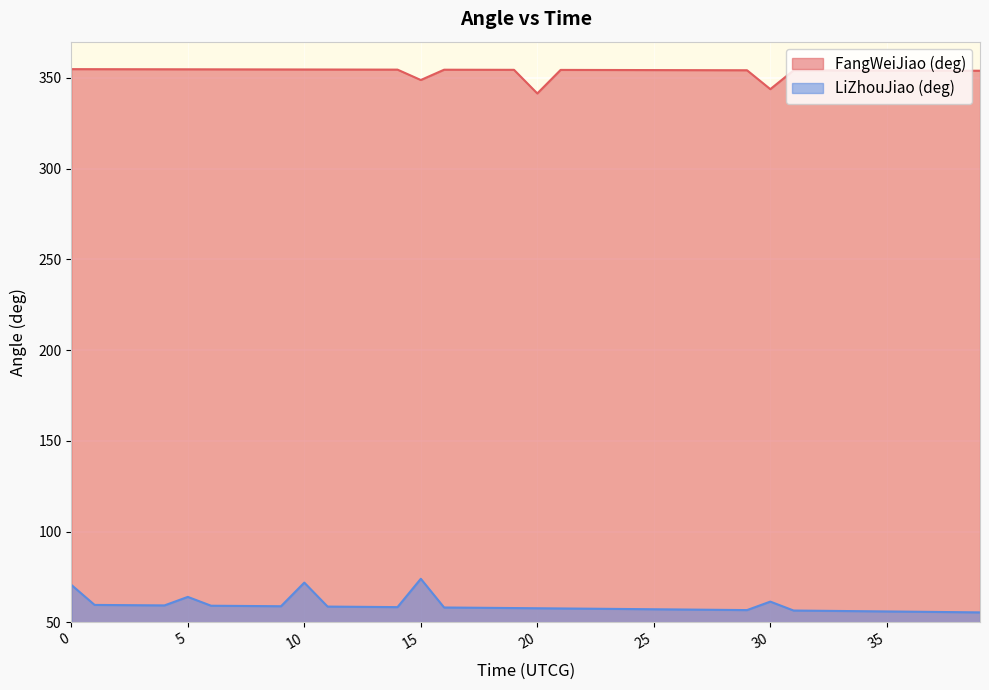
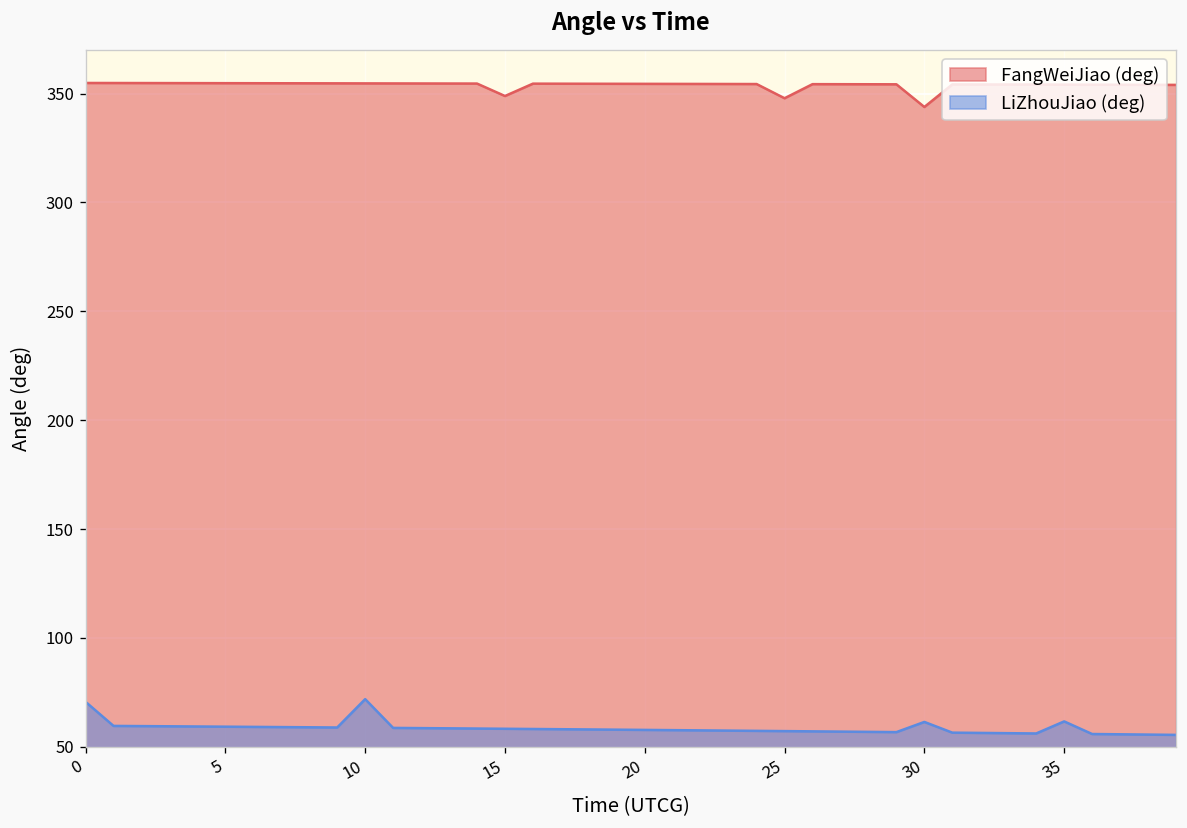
  {
    "FangWeiJiao (deg)": {
      "0": 355,
      "5": 355,
      "10": 355,
      "15": 349,
-     "20": 341,
-     "25": 354,
+     "20": 354,
+     "25": 348,
      "30": 344
    },
    "LiZhouJiao (deg)": {
      "0": 71,
-     "5": 64,
+     "5": 59,
      "10": 72,
-     "15": 74,
+     "15": 58,
      "20": 58,
      "25": 57,
      "30": 61,
-     "35": 56
+     "35": 62
    }
  }
